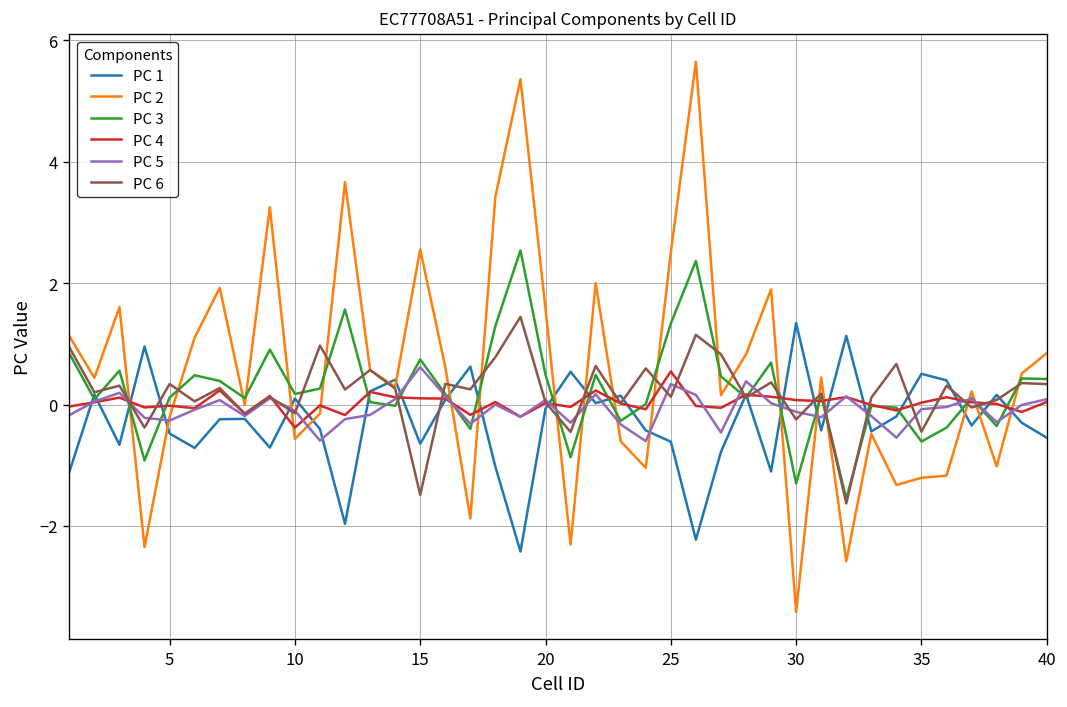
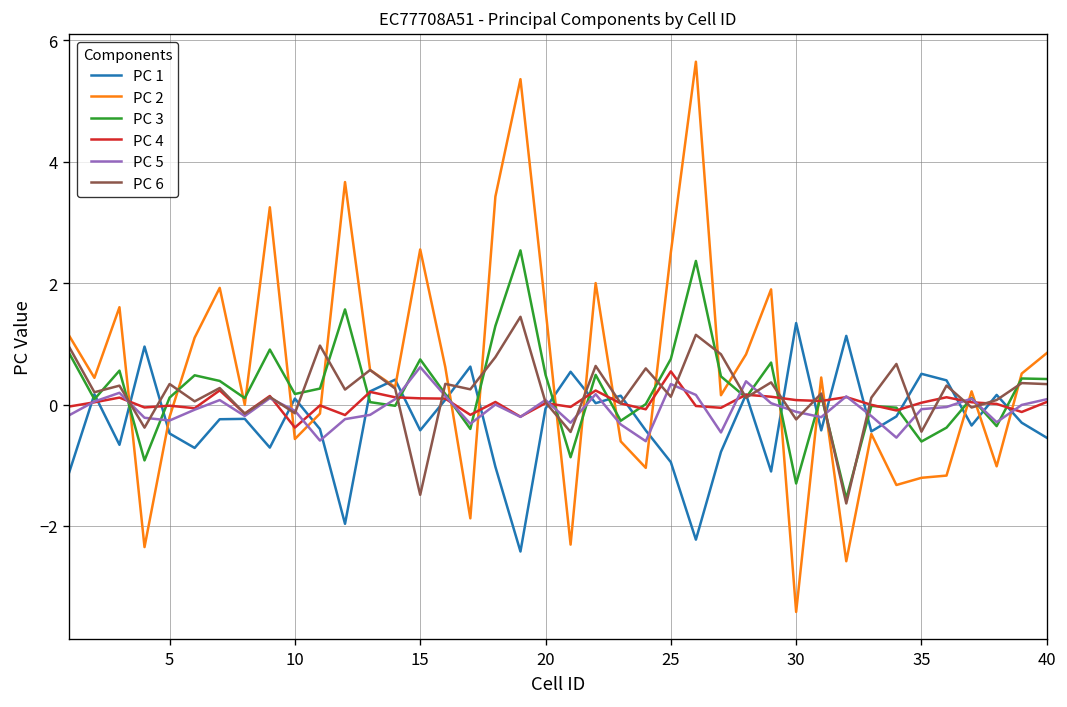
  {
    "PC 1": {
      "5": -0.5,
      "10": 0.1,
-     "15": -0.6,
+     "15": -0.4,
      "20": -0.1,
-     "25": -0.6,
+     "25": -0.9,
      "30": 1.3,
      "35": 0.5,
      "40": -0.5
    },
    "PC 2": {
      "5": -0.2,
      "10": -0.6,
      "15": 2.6,
      "20": 1.6,
      "25": 2.5,
      "30": -3.4,
      "35": -1.2,
      "40": 0.8
    },
    "PC 3": {
      "5": 0.1,
      "10": 0.2,
      "15": 0.7,
      "20": 0.5,
-     "25": 1.3,
+     "25": 0.8,
      "30": -1.3,
      "35": -0.6,
      "40": 0.4
    },
    "PC 4": {
      "5": 0.0,
      "10": -0.4,
      "15": 0.1,
      "25": 0.5,
      "30": 0.1,
      "35": 0.0
    },
    "PC 5": {
      "5": -0.3,
      "15": 0.6,
      "25": 0.3,
      "30": -0.1,
      "35": -0.1
    },
    "PC 6": {
      "5": 0.3,
      "15": -1.5,
      "25": 0.1,
      "30": -0.2,
      "35": -0.4,
      "40": 0.3
    }
  }
